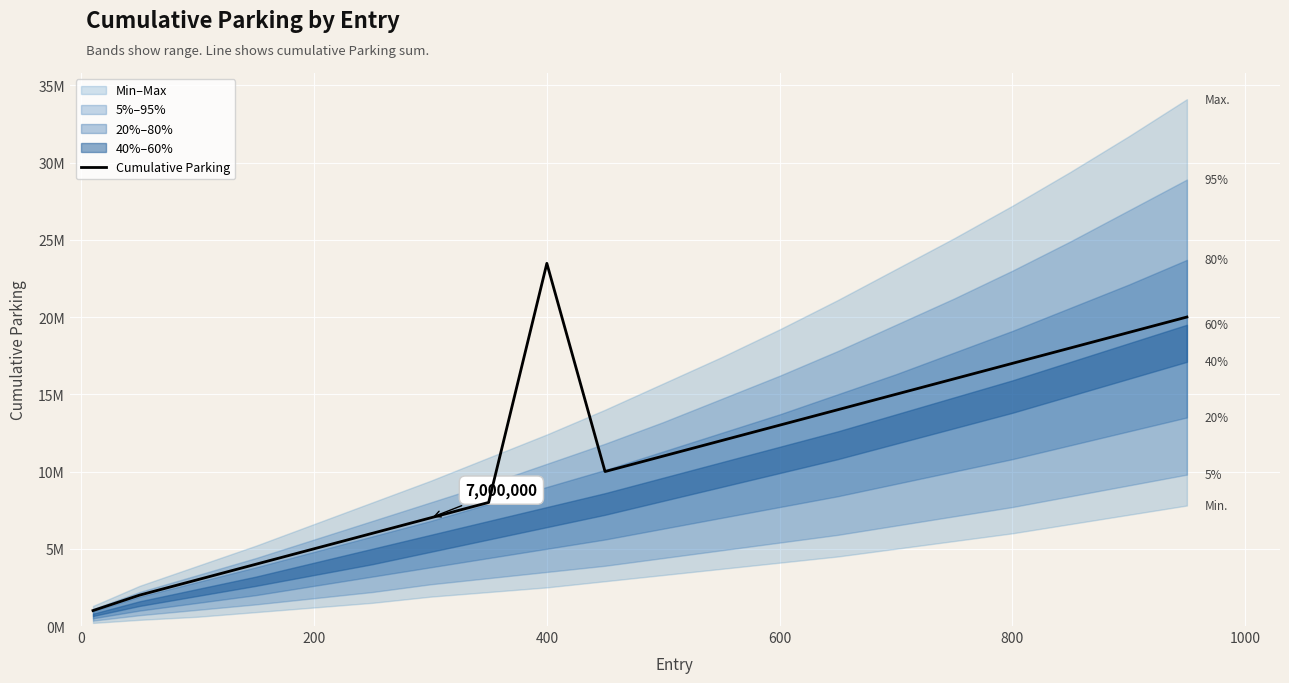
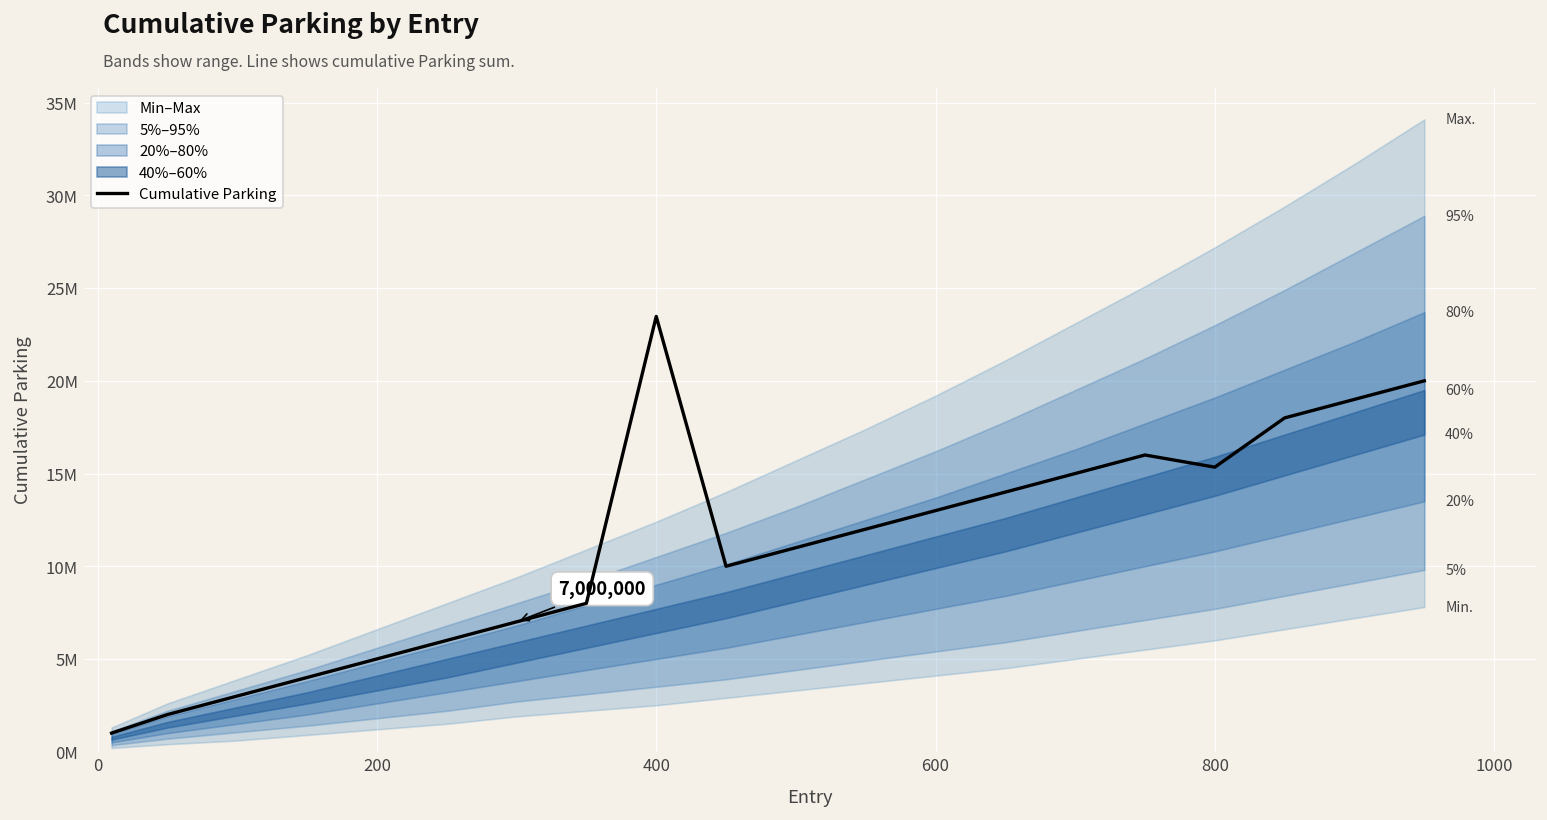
  {
    "Cumulative Parking": {
      "200": 5000000,
      "400": 23500000,
      "600": 13000000,
-     "800": 17000000
+     "800": 15300000
    }
  }
